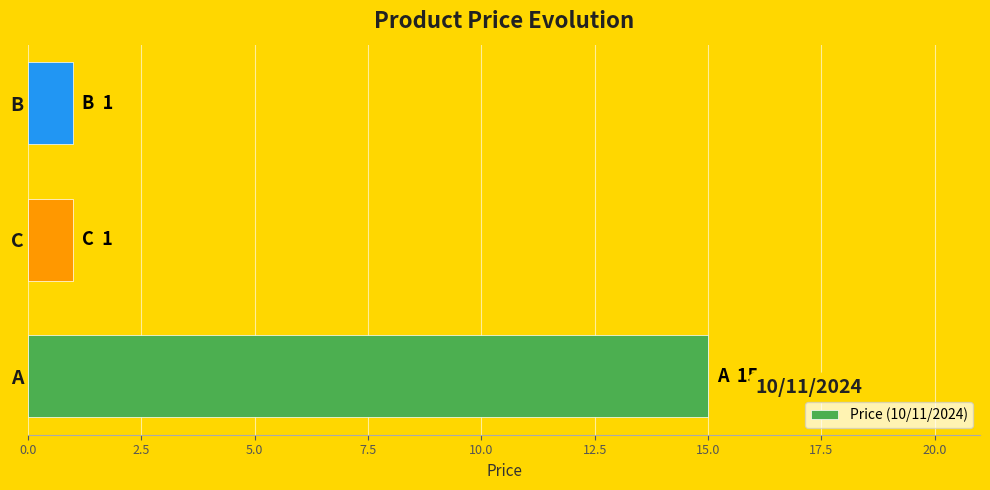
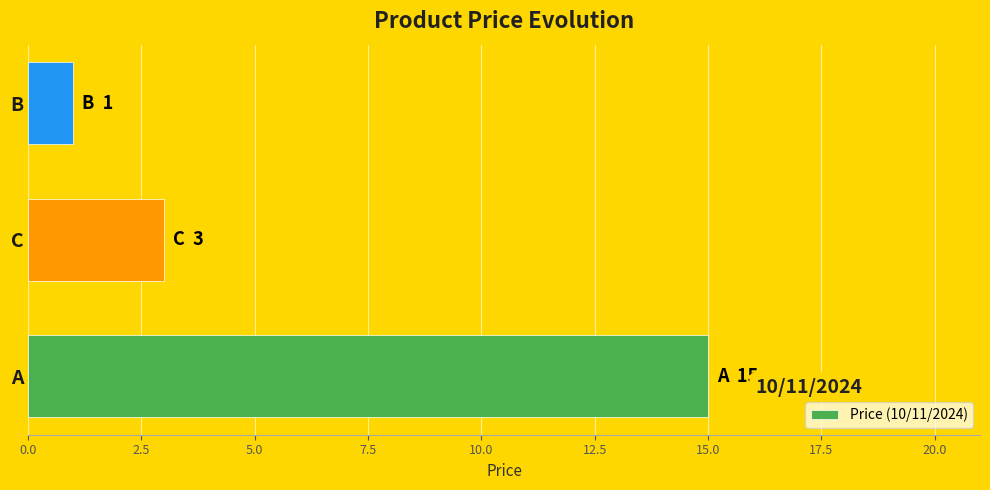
  {
    "B": 1,
-   "C": 1
+   "C": 3
  }
